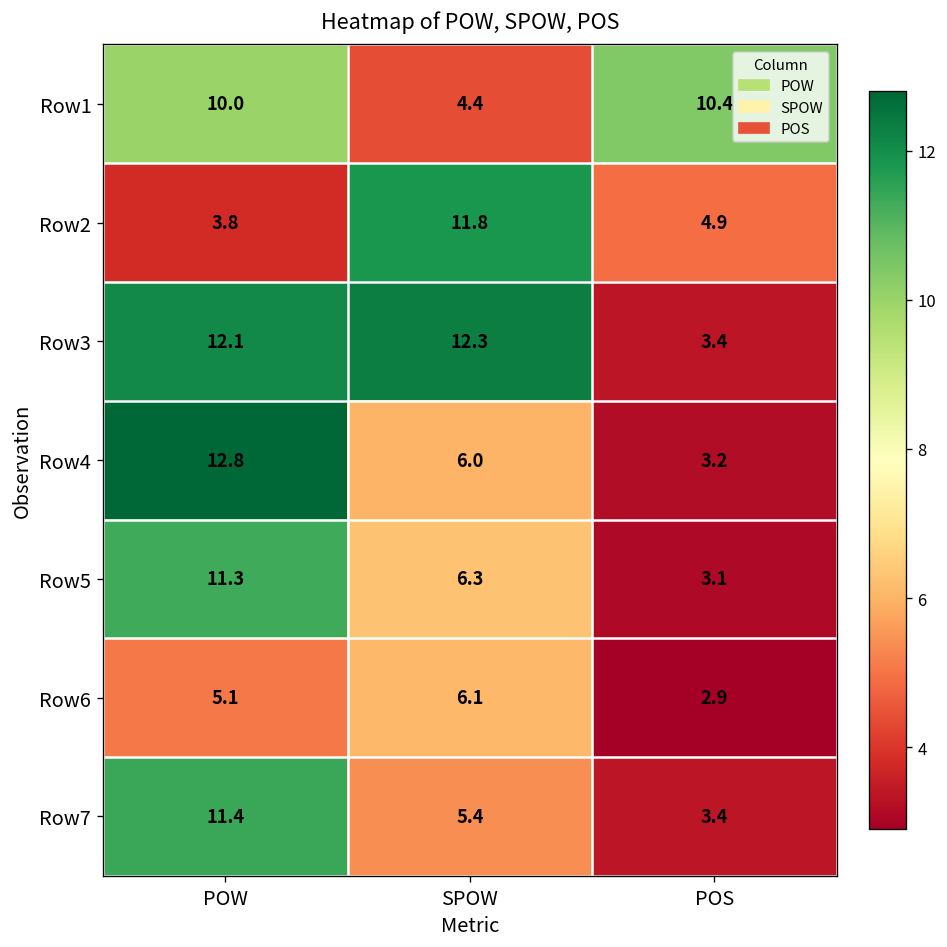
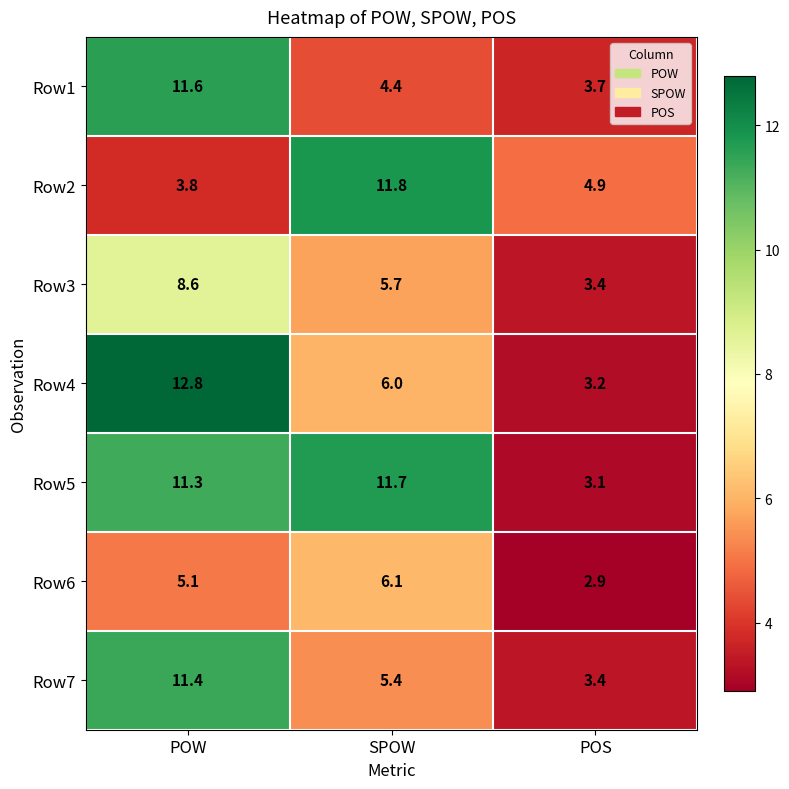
  {
    "Row1": {
-     "POW": 10.0,
+     "POW": 11.6,
      "SPOW": 4.4,
-     "POS": 10.4
+     "POS": 3.7
    },
    "Row2": {
      "POW": 3.8,
      "SPOW": 11.8,
      "POS": 4.9
    },
    "Row3": {
-     "POW": 12.1,
-     "SPOW": 12.3,
+     "POW": 8.6,
+     "SPOW": 5.7,
      "POS": 3.4
    },
    "Row4": {
      "POW": 12.8,
      "SPOW": 6.0,
      "POS": 3.2
    },
    "Row5": {
      "POW": 11.3,
-     "SPOW": 6.3,
+     "SPOW": 11.7,
      "POS": 3.1
    },
    "Row6": {
      "POW": 5.1,
      "SPOW": 6.1,
      "POS": 2.9
    },
    "Row7": {
      "POW": 11.4,
      "SPOW": 5.4,
      "POS": 3.4
    }
  }
